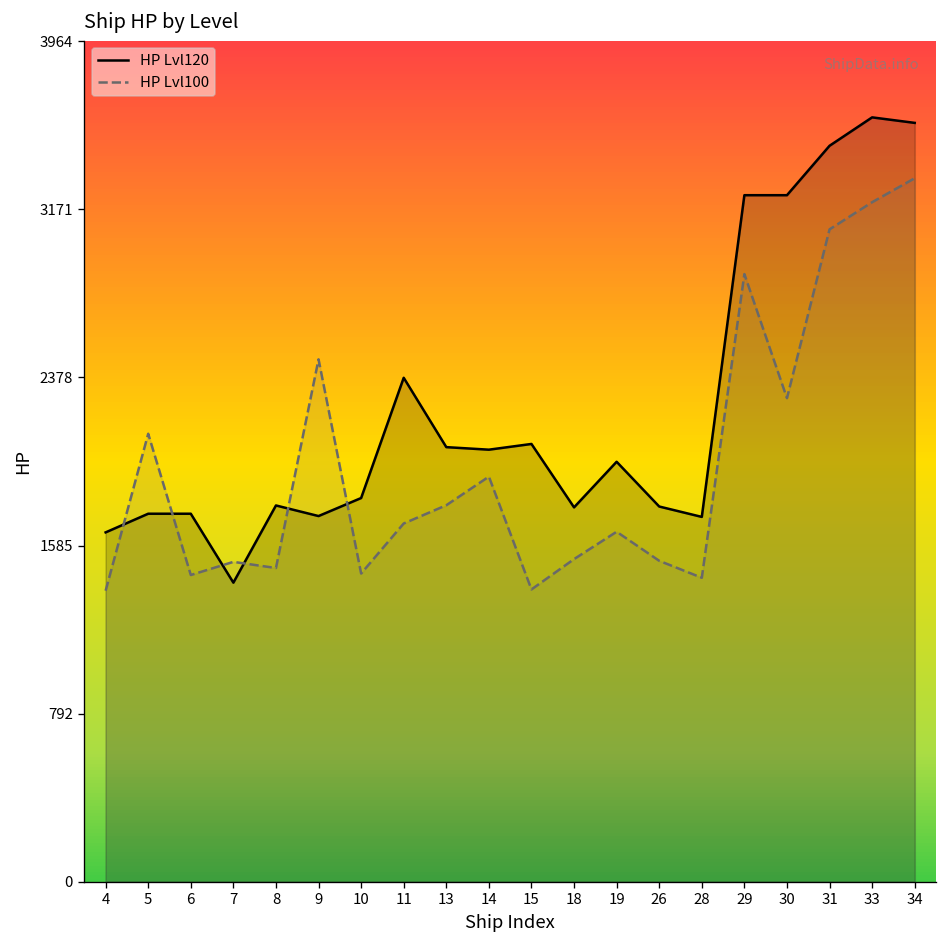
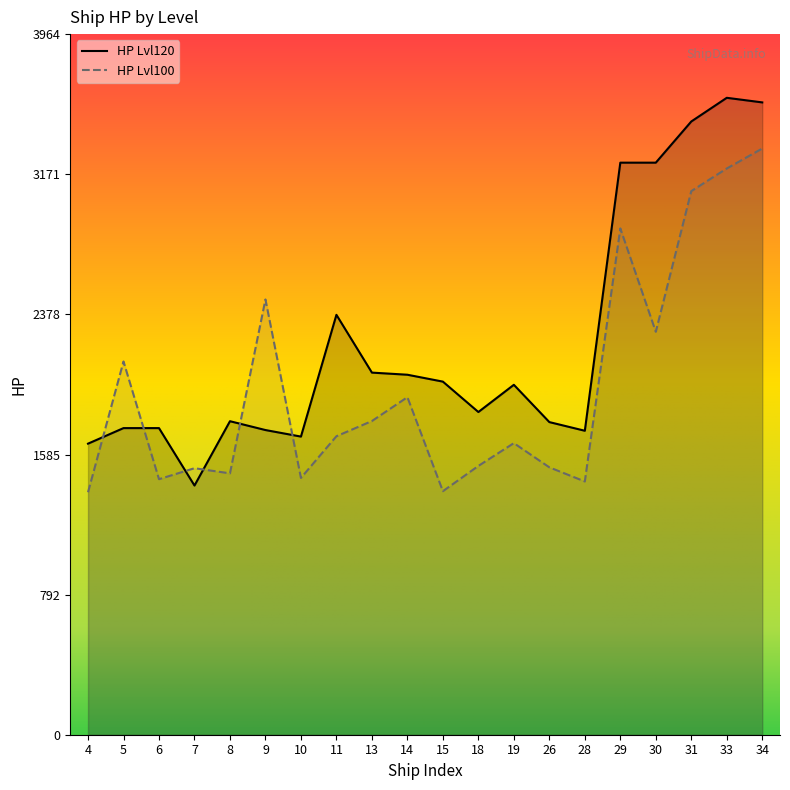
  {
    "HP Lvl120": {
      "4": 1650,
      "5": 1740,
      "6": 1740,
      "7": 1410,
      "8": 1770,
      "9": 1720,
-     "10": 1810,
+     "10": 1690,
      "11": 2380,
      "13": 2050,
      "14": 2040,
-     "15": 2060,
-     "18": 1770,
+     "15": 2000,
+     "18": 1830,
      "19": 1980,
      "26": 1770,
      "28": 1720,
      "29": 3240,
      "30": 3240,
      "31": 3470,
      "33": 3600,
      "34": 3580
    },
    "HP Lvl100": {
      "4": 1370,
      "5": 2110,
      "6": 1450,
      "7": 1510,
      "8": 1480,
      "9": 2460,
      "10": 1450,
      "11": 1690,
      "13": 1780,
      "14": 1910,
      "15": 1380,
      "18": 1520,
      "19": 1650,
      "26": 1510,
      "28": 1430,
      "29": 2870,
      "30": 2280,
      "31": 3080,
      "33": 3200,
      "34": 3320
    }
  }
